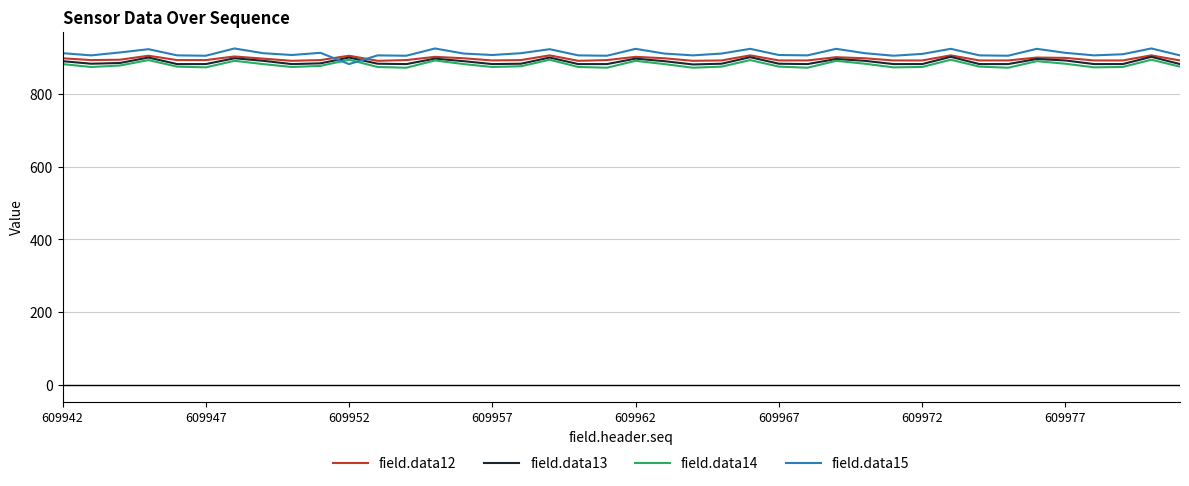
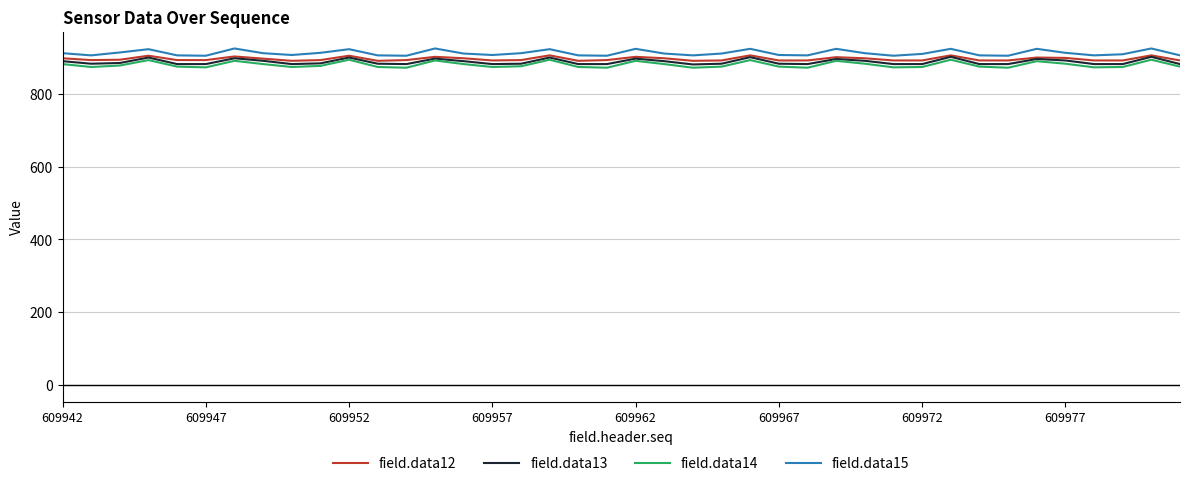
  {
    "field.data12": {
      "609942": 900,
      "609947": 890,
      "609957": 890,
      "609967": 890,
      "609972": 890
    },
    "field.data13": {
      "609942": 890,
      "609947": 880,
      "609957": 880,
      "609967": 880,
      "609972": 880
    },
    "field.data14": {
      "609942": 880,
      "609947": 870,
      "609957": 880,
      "609967": 880,
      "609972": 880,
      "609977": 880
    },
    "field.data15": {
      "609942": 910,
      "609947": 910,
-     "609952": 880,
+     "609952": 920,
      "609957": 910,
      "609962": 930,
      "609967": 910,
      "609972": 910,
      "609977": 910
    }
  }
